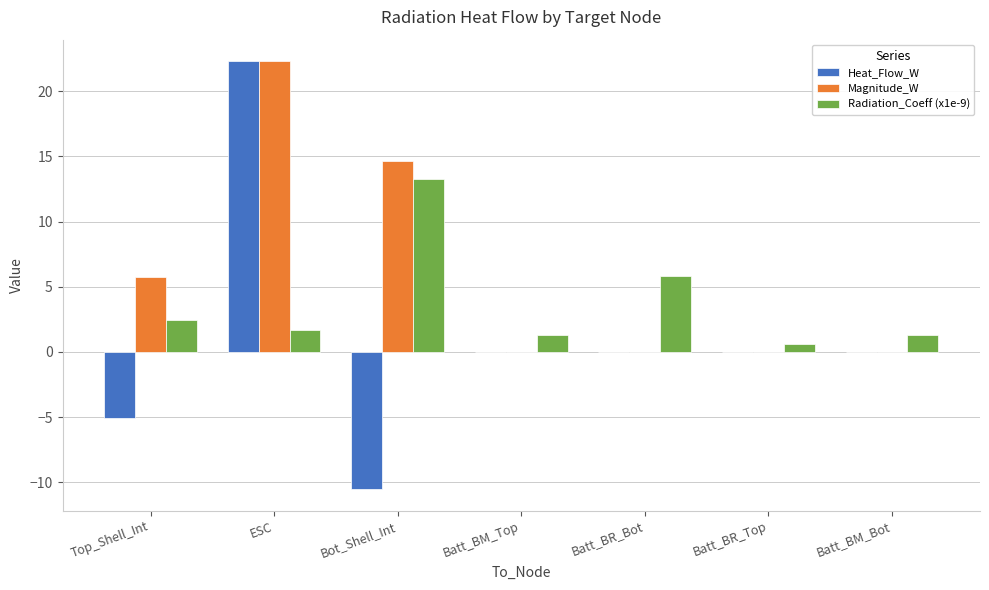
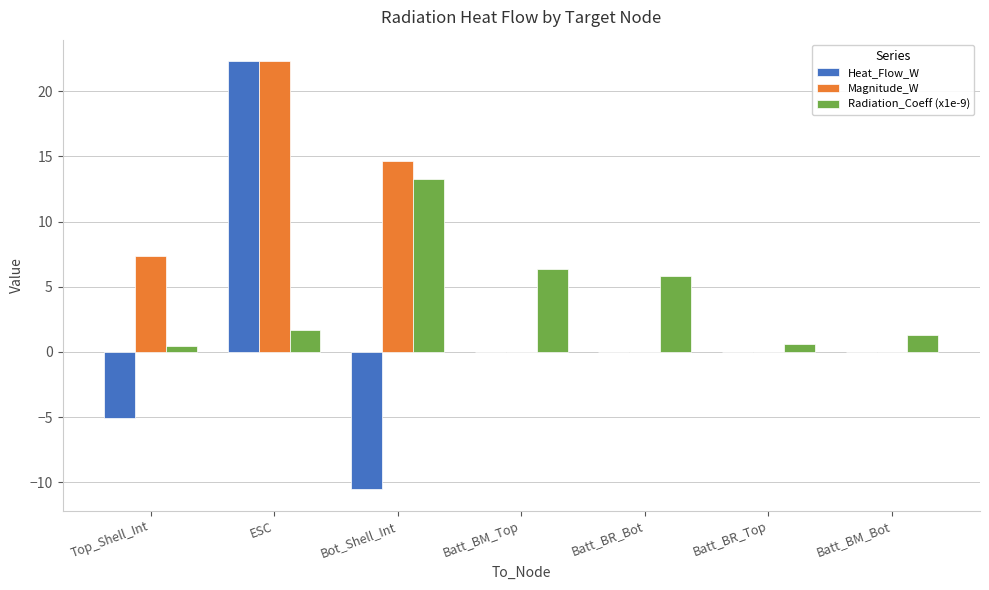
  {
    "Heat_Flow_W": {
      "Top_Shell_Int": -5.1,
      "ESC": 22.3,
      "Bot_Shell_Int": -10.5,
      "Batt_BM_Top": 0.0,
      "Batt_BR_Bot": 0.0,
      "Batt_BR_Top": 0.0,
      "Batt_BM_Bot": 0.0
    },
    "Magnitude_W": {
-     "Top_Shell_Int": 5.8,
+     "Top_Shell_Int": 7.3,
      "ESC": 22.3,
      "Bot_Shell_Int": 14.6,
      "Batt_BM_Top": 0.0,
      "Batt_BR_Bot": 0.0,
      "Batt_BR_Top": 0.0,
      "Batt_BM_Bot": 0.0
    },
    "Radiation_Coeff (x1e-9)": {
-     "Top_Shell_Int": 2.4,
+     "Top_Shell_Int": 0.4,
      "ESC": 1.7,
      "Bot_Shell_Int": 13.3,
-     "Batt_BM_Top": 1.3,
+     "Batt_BM_Top": 6.4,
      "Batt_BR_Bot": 5.8,
      "Batt_BR_Top": 0.6,
      "Batt_BM_Bot": 1.3
    }
  }
